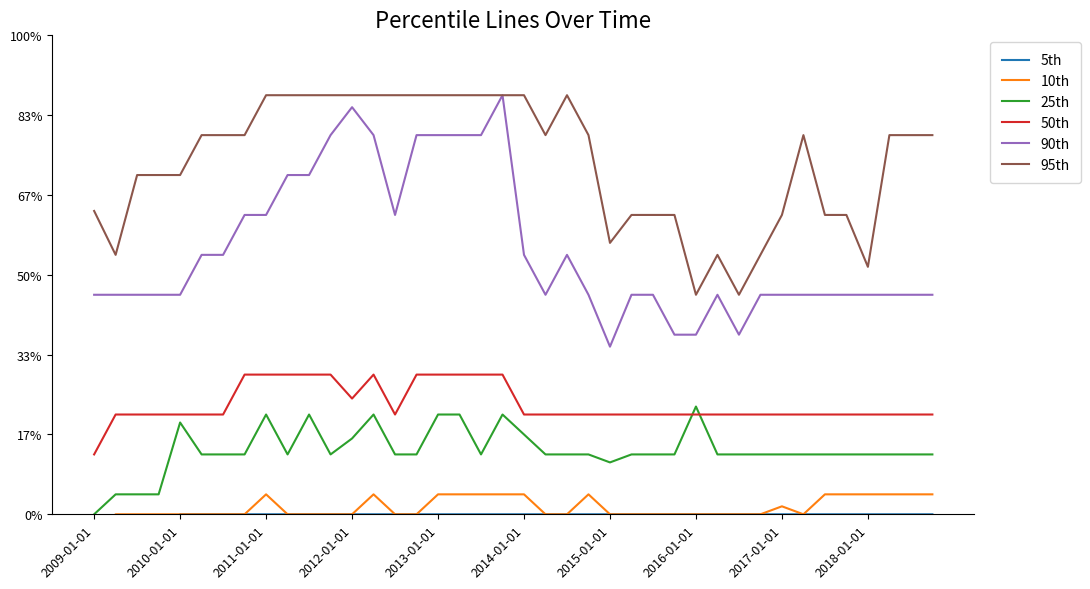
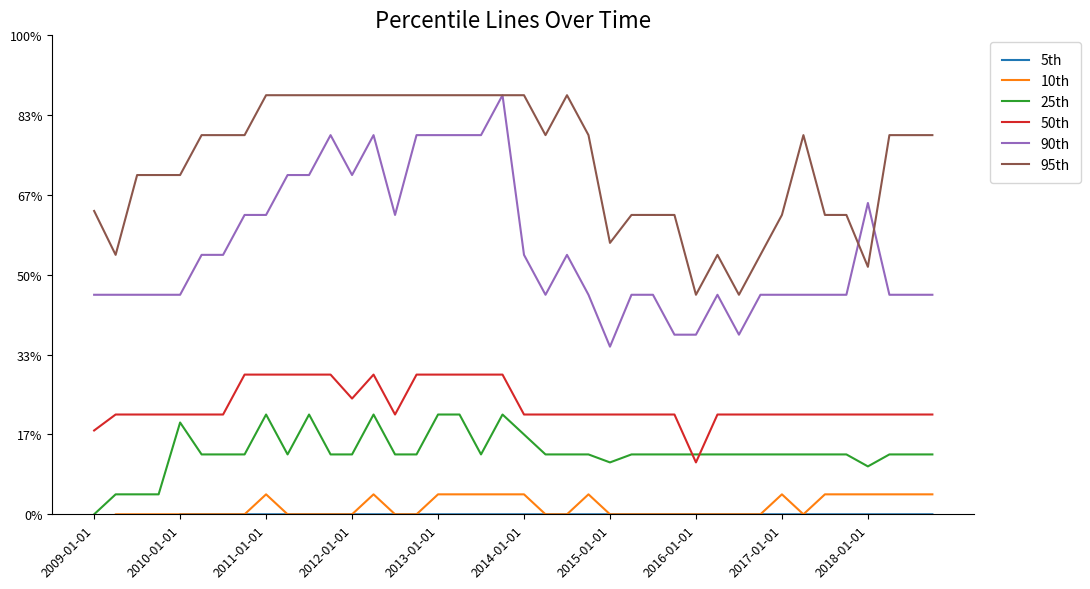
  {
    "5th": {
      "2011-01-01": "0%",
      "2013-01-01": "0%",
      "2014-01-01": "0%",
      "2017-01-01": "0%",
      "2018-01-01": "0%"
    },
    "10th": {
      "2011-01-01": "4%",
      "2013-01-01": "4%",
      "2014-01-01": "4%",
-     "2017-01-01": "2%",
+     "2017-01-01": "4%",
      "2018-01-01": "4%"
    },
    "25th": {
      "2009-01-01": "0%",
      "2010-01-01": "19%",
      "2011-01-01": "21%",
-     "2012-01-01": "16%",
+     "2012-01-01": "13%",
      "2013-01-01": "21%",
      "2014-01-01": "17%",
      "2015-01-01": "11%",
-     "2016-01-01": "23%",
+     "2016-01-01": "13%",
      "2017-01-01": "13%",
-     "2018-01-01": "13%"
+     "2018-01-01": "10%"
    },
    "50th": {
-     "2009-01-01": "13%",
+     "2009-01-01": "18%",
      "2010-01-01": "21%",
      "2011-01-01": "29%",
      "2012-01-01": "24%",
      "2013-01-01": "29%",
      "2014-01-01": "21%",
      "2015-01-01": "21%",
-     "2016-01-01": "21%",
+     "2016-01-01": "11%",
      "2017-01-01": "21%",
      "2018-01-01": "21%"
    },
    "90th": {
      "2009-01-01": "46%",
      "2010-01-01": "46%",
      "2011-01-01": "63%",
-     "2012-01-01": "85%",
+     "2012-01-01": "71%",
      "2013-01-01": "79%",
      "2014-01-01": "54%",
      "2015-01-01": "35%",
      "2016-01-01": "38%",
      "2017-01-01": "46%",
-     "2018-01-01": "46%"
+     "2018-01-01": "65%"
    },
    "95th": {
      "2009-01-01": "63%",
      "2010-01-01": "71%",
      "2011-01-01": "88%",
      "2012-01-01": "88%",
      "2013-01-01": "88%",
      "2014-01-01": "88%",
      "2015-01-01": "57%",
      "2016-01-01": "46%",
      "2017-01-01": "63%",
      "2018-01-01": "52%"
    }
  }
